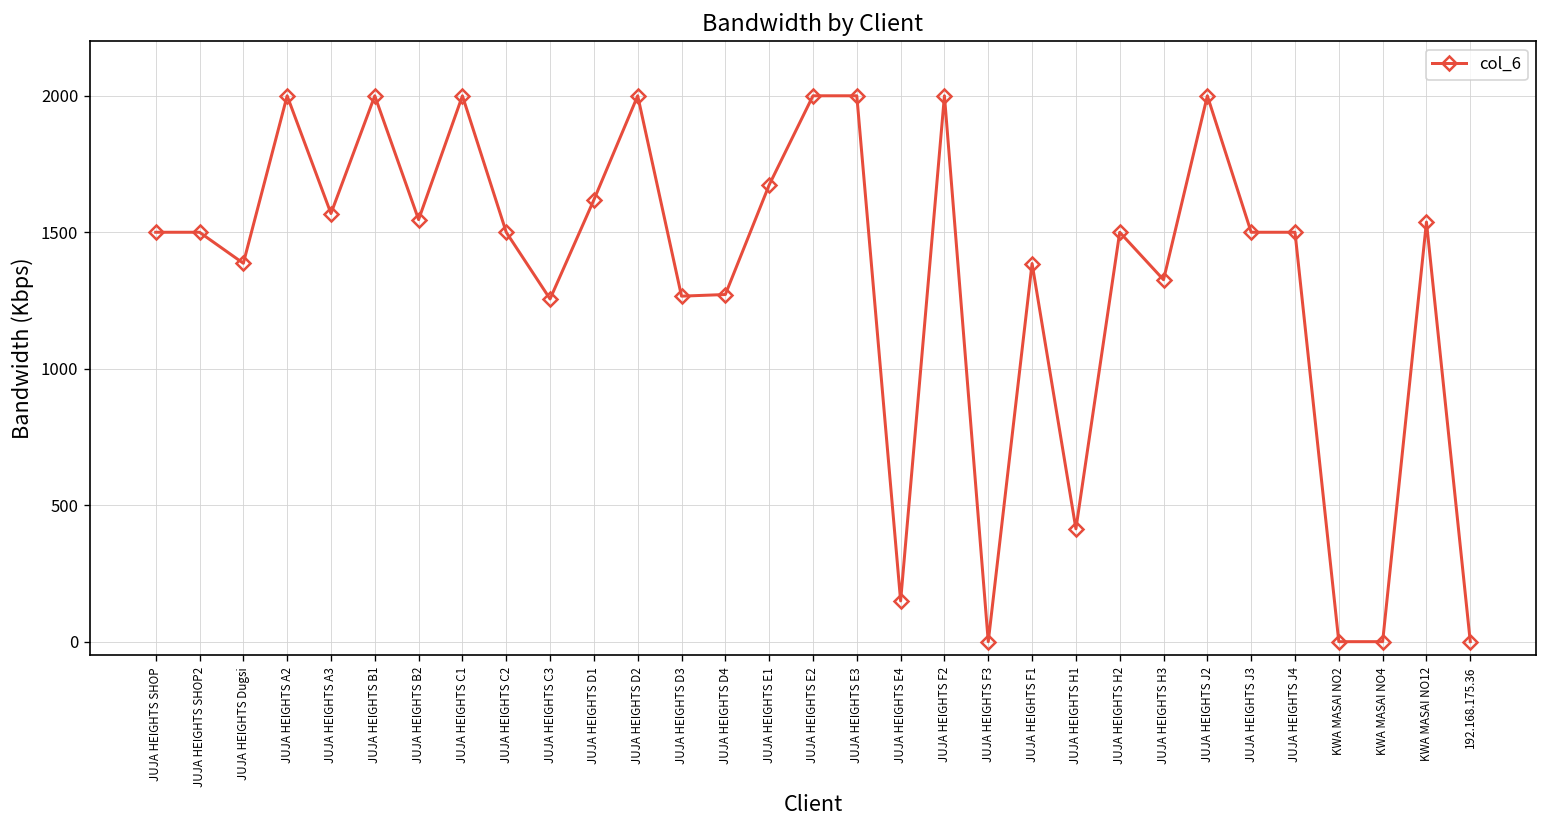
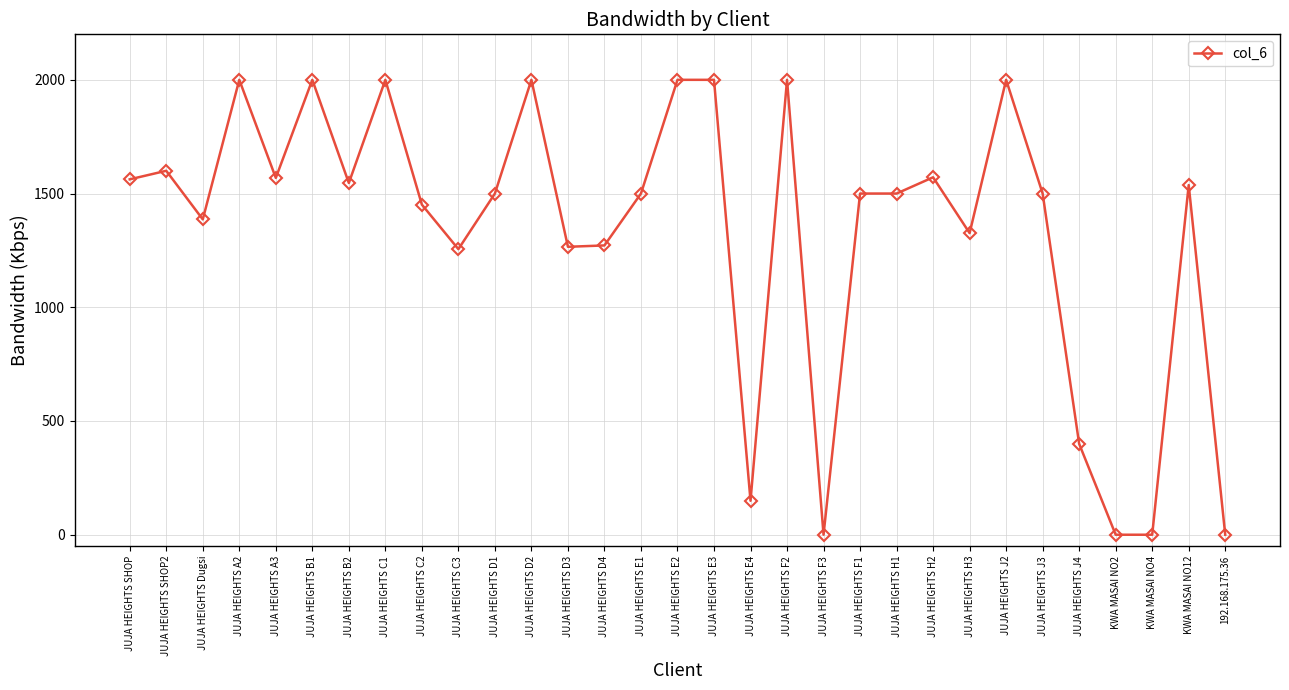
  {
-   "JUJA HEIGHTS SHOP": 1500,
-   "JUJA HEIGHTS SHOP2": 1500,
+   "JUJA HEIGHTS SHOP": 1560,
+   "JUJA HEIGHTS SHOP2": 1600,
    "JUJA HEIGHTS Dugsi": 1390,
    "JUJA HEIGHTS A2": 2000,
    "JUJA HEIGHTS A3": 1570,
    "JUJA HEIGHTS B1": 2000,
    "JUJA HEIGHTS B2": 1550,
    "JUJA HEIGHTS C1": 2000,
-   "JUJA HEIGHTS C2": 1500,
+   "JUJA HEIGHTS C2": 1450,
    "JUJA HEIGHTS C3": 1260,
-   "JUJA HEIGHTS D1": 1620,
+   "JUJA HEIGHTS D1": 1500,
    "JUJA HEIGHTS D2": 2000,
    "JUJA HEIGHTS D3": 1270,
    "JUJA HEIGHTS D4": 1270,
-   "JUJA HEIGHTS E1": 1670,
+   "JUJA HEIGHTS E1": 1500,
    "JUJA HEIGHTS E2": 2000,
    "JUJA HEIGHTS E3": 2000,
    "JUJA HEIGHTS E4": 150,
    "JUJA HEIGHTS F2": 2000,
    "JUJA HEIGHTS F3": 0,
-   "JUJA HEIGHTS F1": 1390,
-   "JUJA HEIGHTS H1": 410,
-   "JUJA HEIGHTS H2": 1500,
+   "JUJA HEIGHTS F1": 1500,
+   "JUJA HEIGHTS H1": 1500,
+   "JUJA HEIGHTS H2": 1570,
    "JUJA HEIGHTS H3": 1330,
    "JUJA HEIGHTS J2": 2000,
    "JUJA HEIGHTS J3": 1500,
-   "JUJA HEIGHTS J4": 1500,
+   "JUJA HEIGHTS J4": 400,
    "KWA MASAI NO2": 0,
    "KWA MASAI NO4": 0,
    "KWA MASAI NO12": 1540,
    "192.168.175.36": 0
  }
